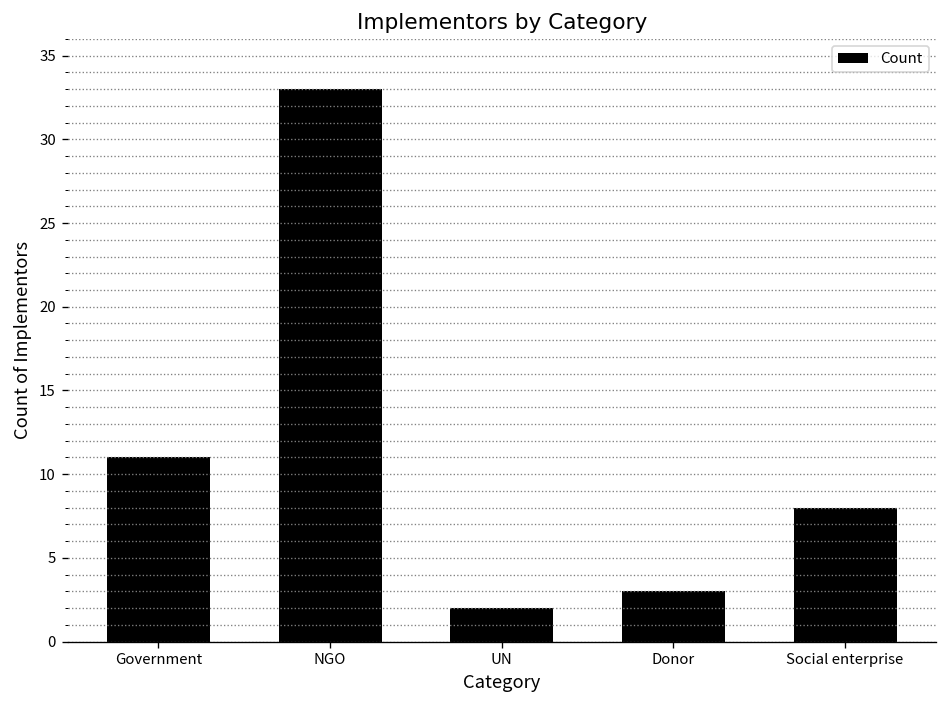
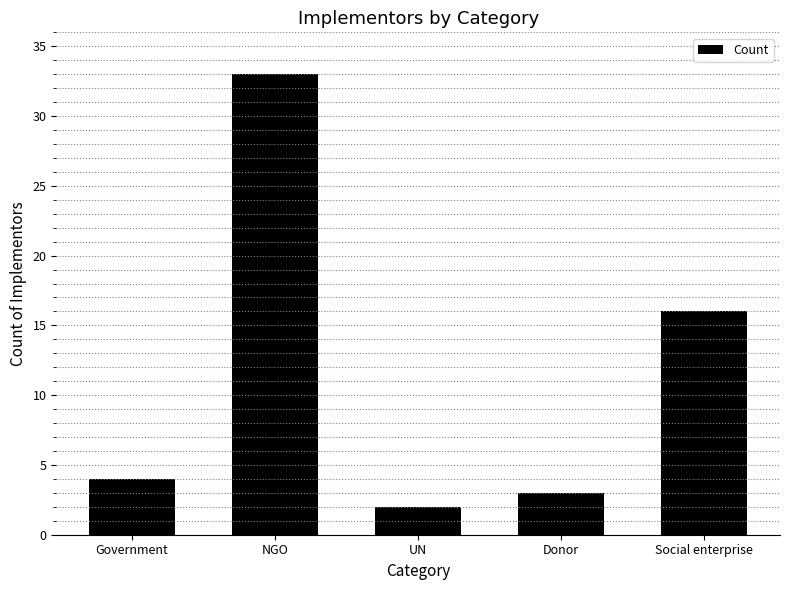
  {
-   "Government": 11,
+   "Government": 4,
    "NGO": 33,
    "UN": 2,
    "Donor": 3,
-   "Social enterprise": 8
+   "Social enterprise": 16
  }
